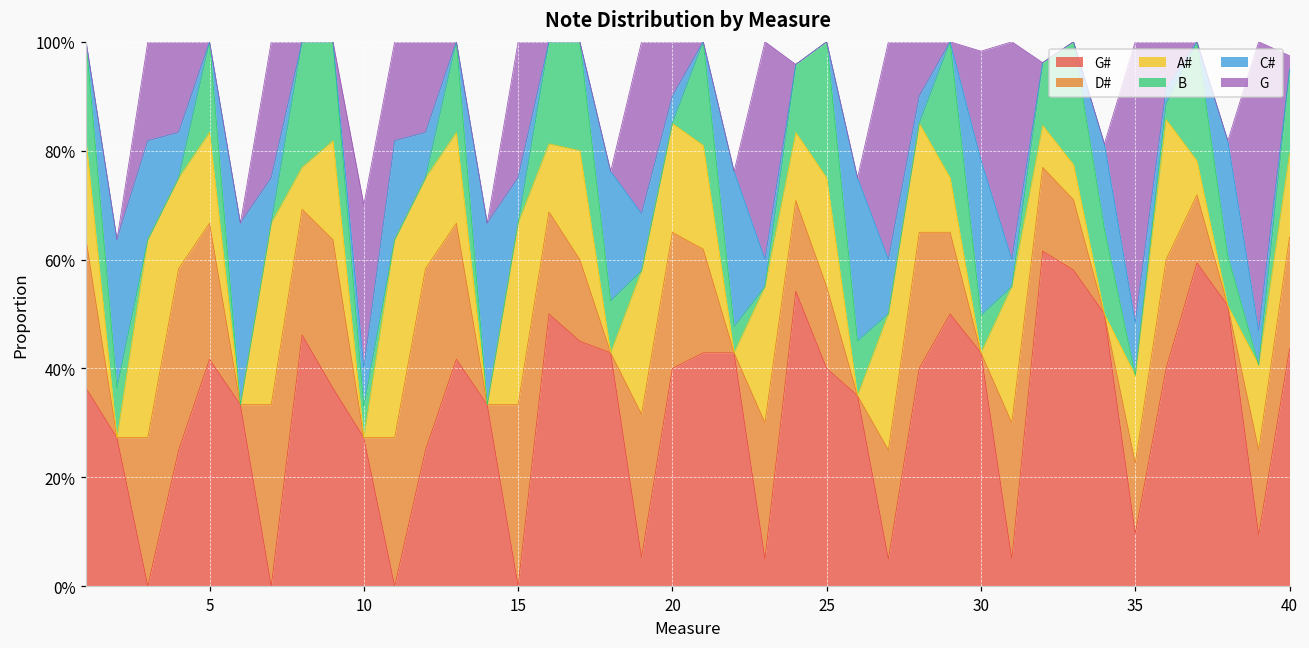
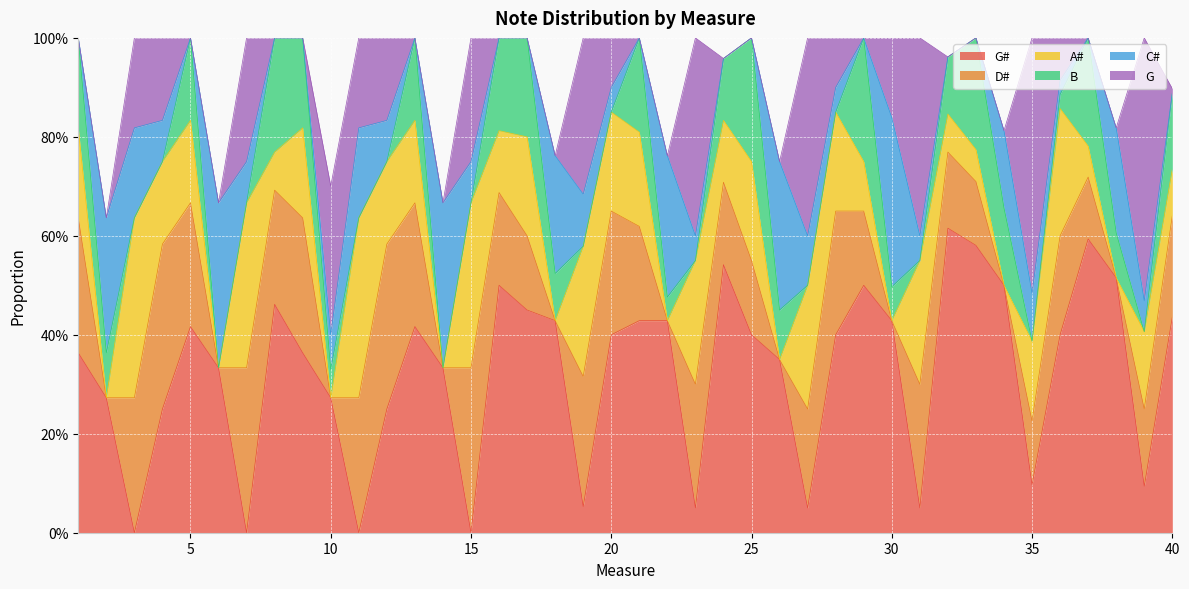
  {
    "A#": {
      "5": "17%",
      "25": "20%",
-     "40": "15%"
+     "40": "9%"
    },
    "B": {
      "10": "6%",
      "30": "7%"
    },
    "C#": {
      "10": "7%",
      "15": "8%",
      "20": "5%",
-     "30": "29%",
+     "30": "34%",
      "35": "10%"
    },
    "G": {
      "10": "30%",
      "15": "25%",
      "20": "10%",
      "35": "52%",
-     "40": "3%"
+     "40": "1%"
    }
  }
